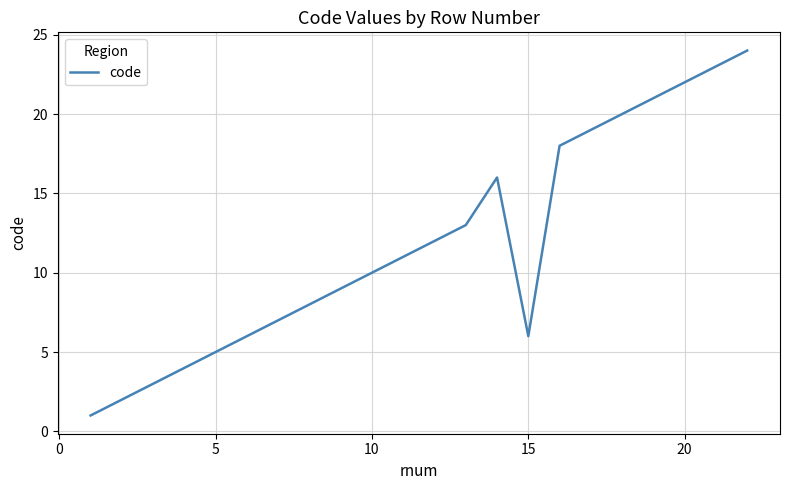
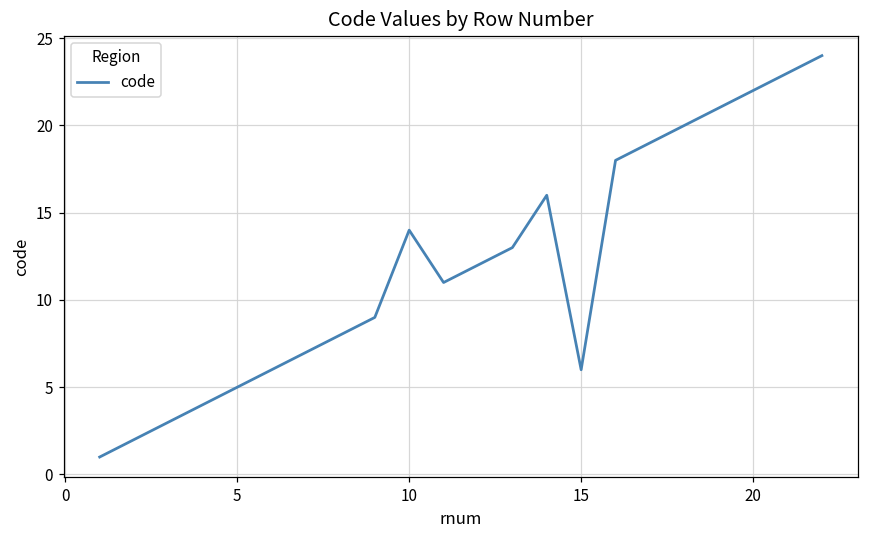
  {
    "5": 5,
-   "10": 10,
+   "10": 14,
    "15": 6,
    "20": 22
  }
